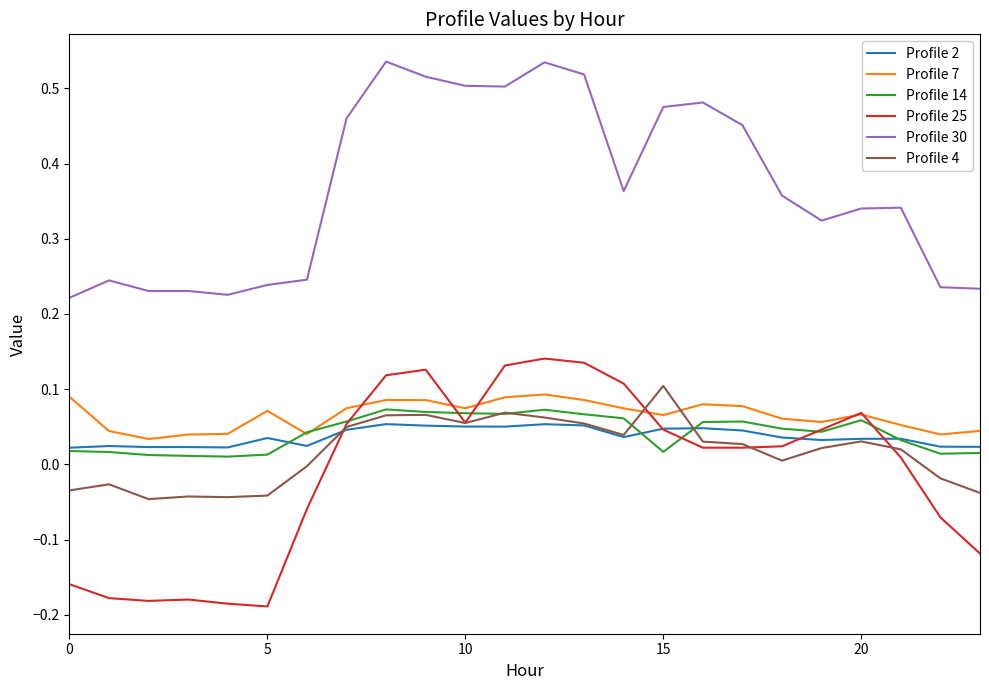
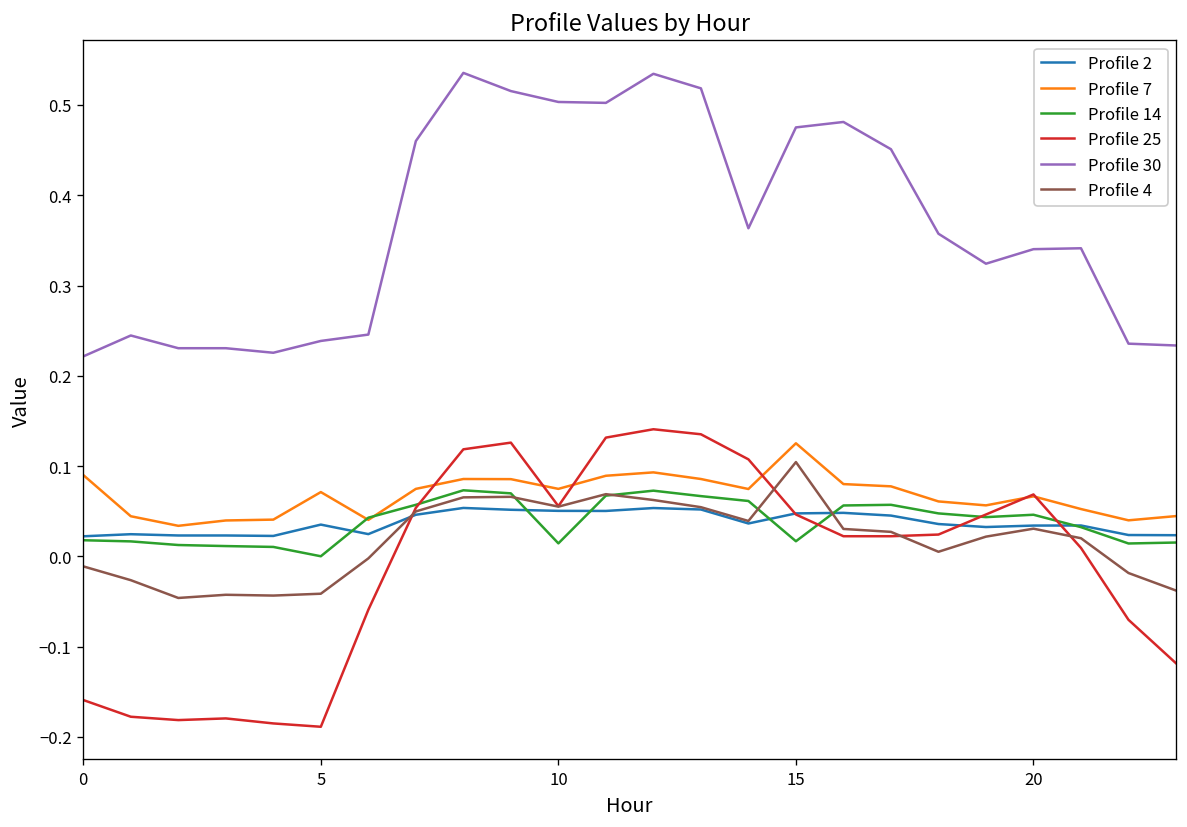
  {
    "Profile 2": {
      "0": 0.02,
      "5": 0.04,
      "10": 0.05,
      "20": 0.03
    },
    "Profile 7": {
      "0": 0.09,
      "5": 0.07,
      "10": 0.07,
-     "15": 0.07
+     "15": 0.13
    },
    "Profile 14": {
      "0": 0.02,
-     "5": 0.01,
-     "10": 0.07,
+     "5": 0.00,
+     "10": 0.01,
      "15": 0.02,
-     "20": 0.06
+     "20": 0.05
    },
    "Profile 25": {
      "0": -0.16,
      "5": -0.19
    },
    "Profile 30": {
      "0": 0.22,
      "5": 0.24,
      "10": 0.50,
      "15": 0.48,
      "20": 0.34
    },
    "Profile 4": {
-     "0": -0.03,
+     "0": -0.01,
      "5": -0.04,
      "15": 0.10,
      "20": 0.03
    }
  }
